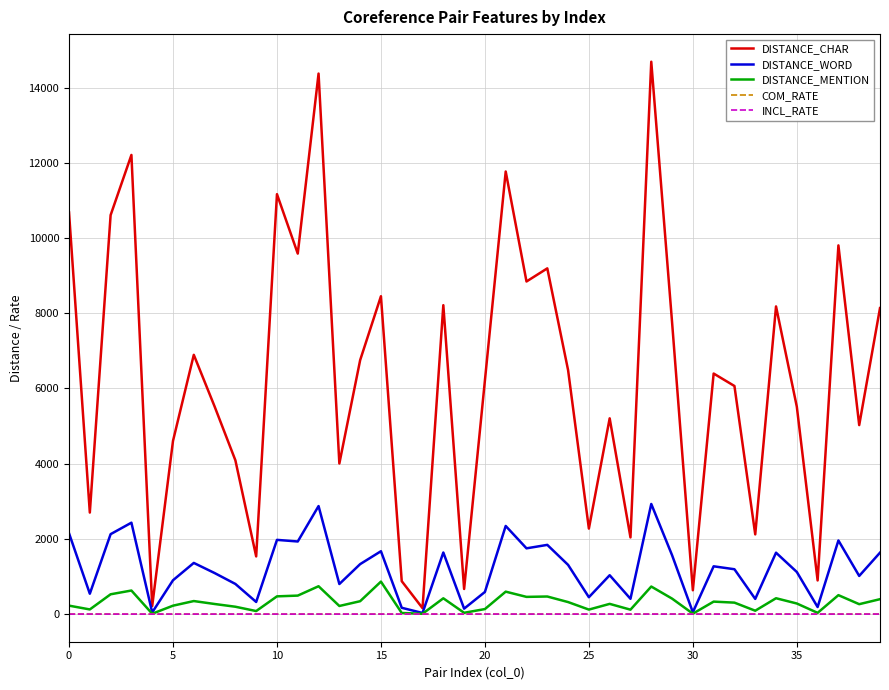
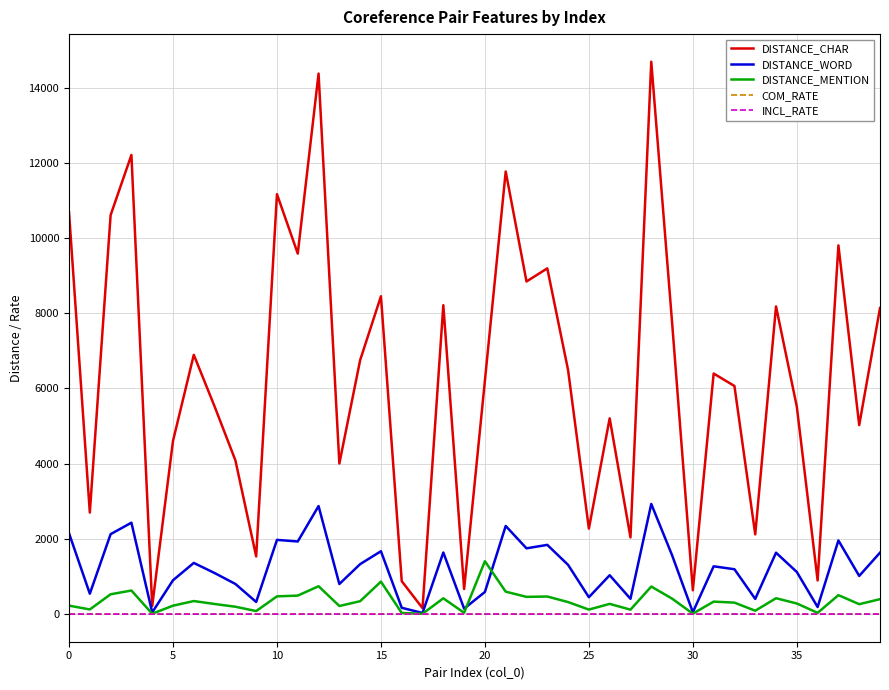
  {
    "DISTANCE_CHAR": {
      "0": 10700,
      "5": 4600,
      "10": 11200,
      "15": 8500,
      "20": 6200,
      "25": 2300,
      "30": 600,
      "35": 5500
    },
    "DISTANCE_WORD": {
      "0": 2100,
      "5": 900,
      "10": 2000,
      "15": 1700,
      "20": 600,
      "25": 400,
      "35": 1100
    },
    "DISTANCE_MENTION": {
      "0": 200,
      "5": 200,
      "10": 500,
      "15": 900,
-     "20": 100,
+     "20": 1400,
      "25": 100,
      "35": 300
    },
    "INCL_RATE": {
      "0": 0,
      "5": 0,
      "10": 0,
      "15": 0,
      "20": 0,
      "25": 0,
      "35": 0
    }
  }
